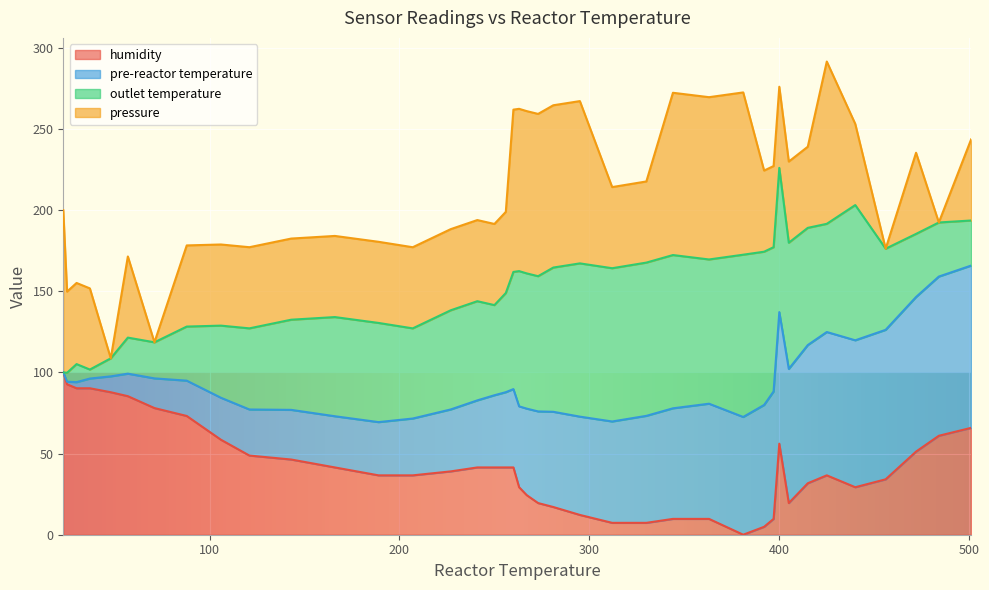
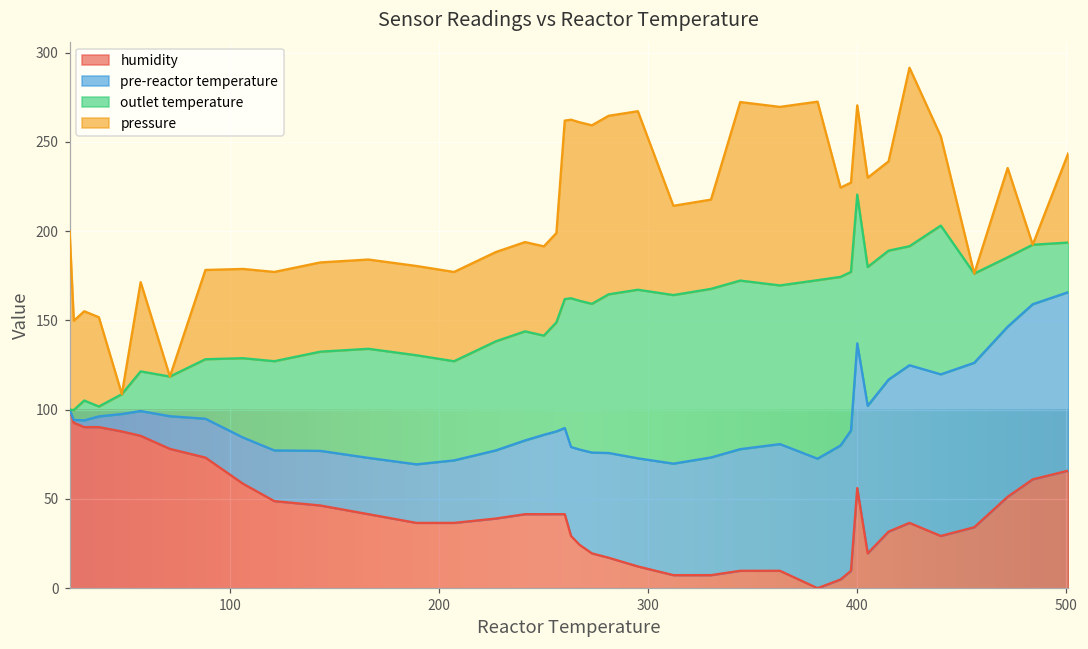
  {
    "humidity": {
      "400": 56
    },
    "pre-reactor temperature": {
      "400": 81
    },
    "outlet temperature": {
-     "400": 89
+     "400": 83
    },
    "pressure": {
      "400": 50
    }
  }
